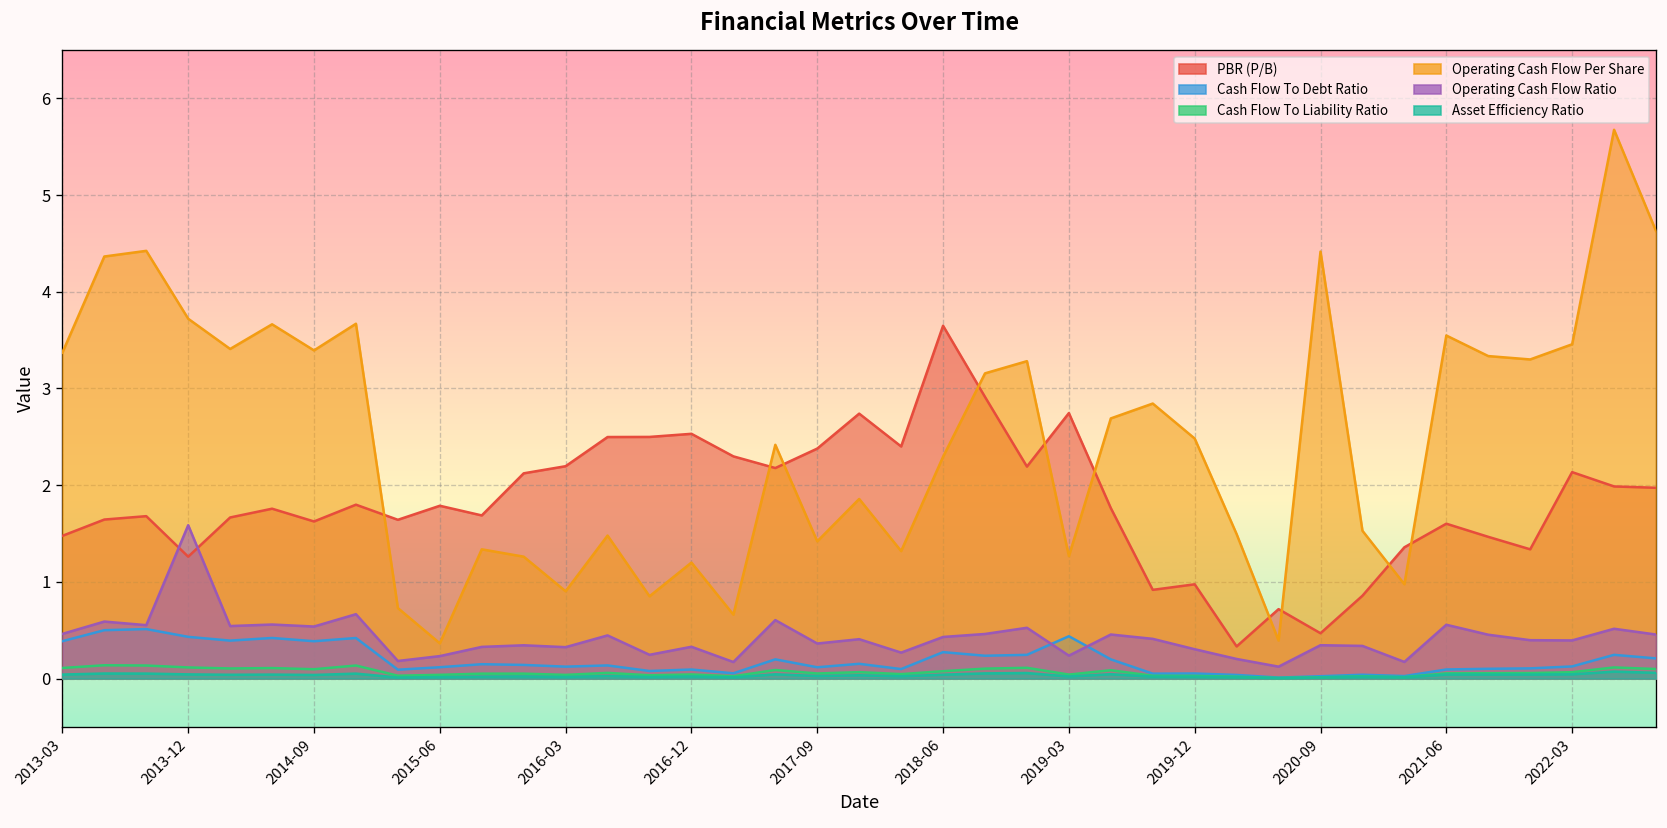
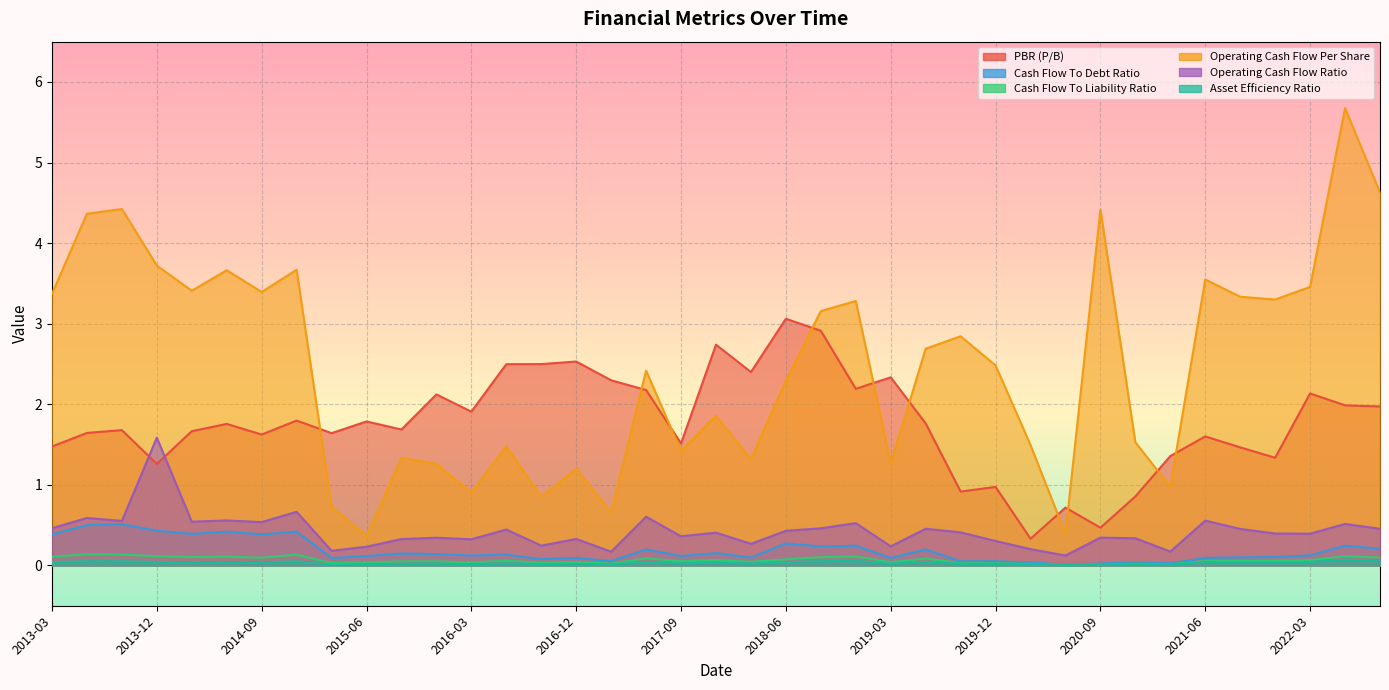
  {
    "PBR (P/B)": {
      "2013-03": 1.5,
      "2013-12": 1.3,
      "2014-09": 1.6,
      "2015-06": 1.8,
-     "2016-03": 2.2,
+     "2016-03": 1.9,
      "2016-12": 2.5,
-     "2017-09": 2.4,
-     "2018-06": 3.6,
-     "2019-03": 2.7,
+     "2017-09": 1.5,
+     "2018-06": 3.1,
+     "2019-03": 2.3,
      "2019-12": 1.0,
      "2020-09": 0.5,
      "2021-06": 1.6,
      "2022-03": 2.1
    },
    "Cash Flow To Debt Ratio": {
      "2013-03": 0.4,
      "2013-12": 0.4,
      "2014-09": 0.4,
      "2015-06": 0.1,
      "2016-03": 0.1,
      "2016-12": 0.1,
      "2017-09": 0.1,
      "2018-06": 0.3,
-     "2019-03": 0.4,
+     "2019-03": 0.1,
      "2021-06": 0.1,
      "2022-03": 0.1
    },
    "Operating Cash Flow Per Share": {
      "2013-03": 3.4,
      "2013-12": 3.7,
      "2014-09": 3.4,
      "2015-06": 0.4,
      "2016-03": 0.9,
      "2016-12": 1.2,
      "2017-09": 1.4,
      "2018-06": 2.3,
      "2019-03": 1.3,
      "2019-12": 2.5,
      "2020-09": 4.4,
      "2021-06": 3.5,
      "2022-03": 3.5
    },
    "Operating Cash Flow Ratio": {
      "2013-03": 0.5,
      "2013-12": 1.6,
      "2014-09": 0.5,
      "2015-06": 0.2,
      "2016-03": 0.3,
      "2016-12": 0.3,
      "2017-09": 0.4,
      "2018-06": 0.4,
      "2019-03": 0.2,
      "2019-12": 0.3,
      "2020-09": 0.3,
      "2021-06": 0.6,
      "2022-03": 0.4
    }
  }
